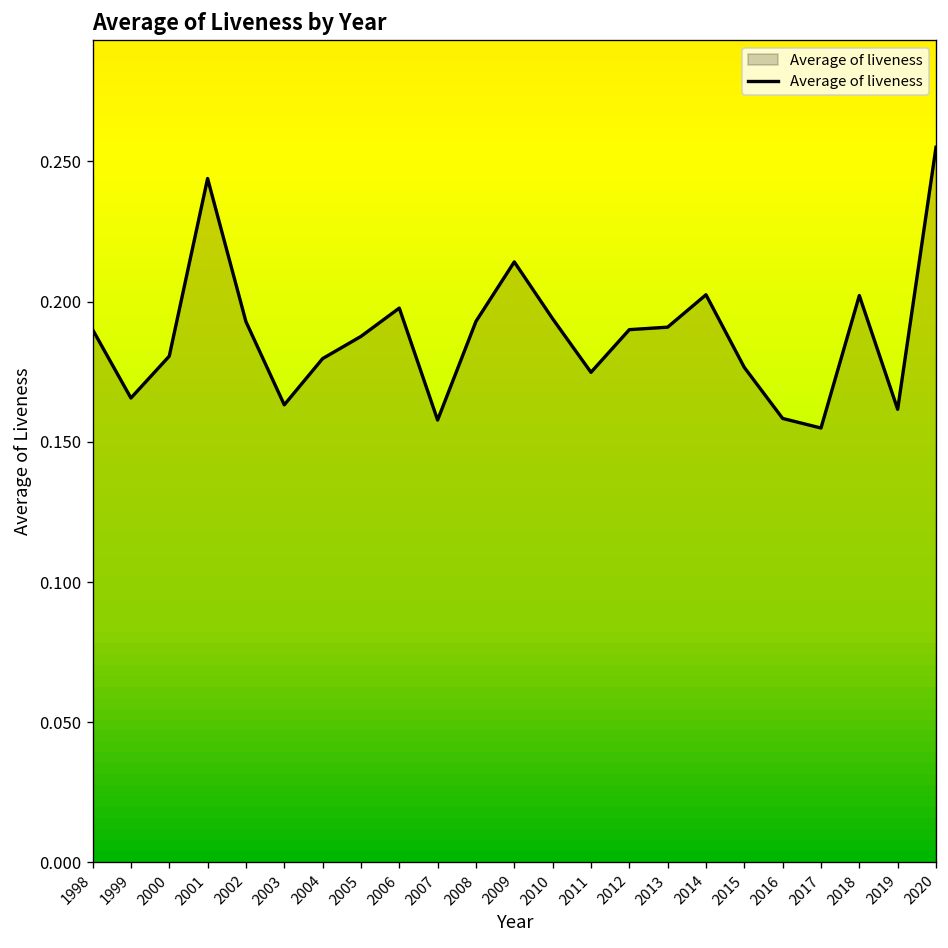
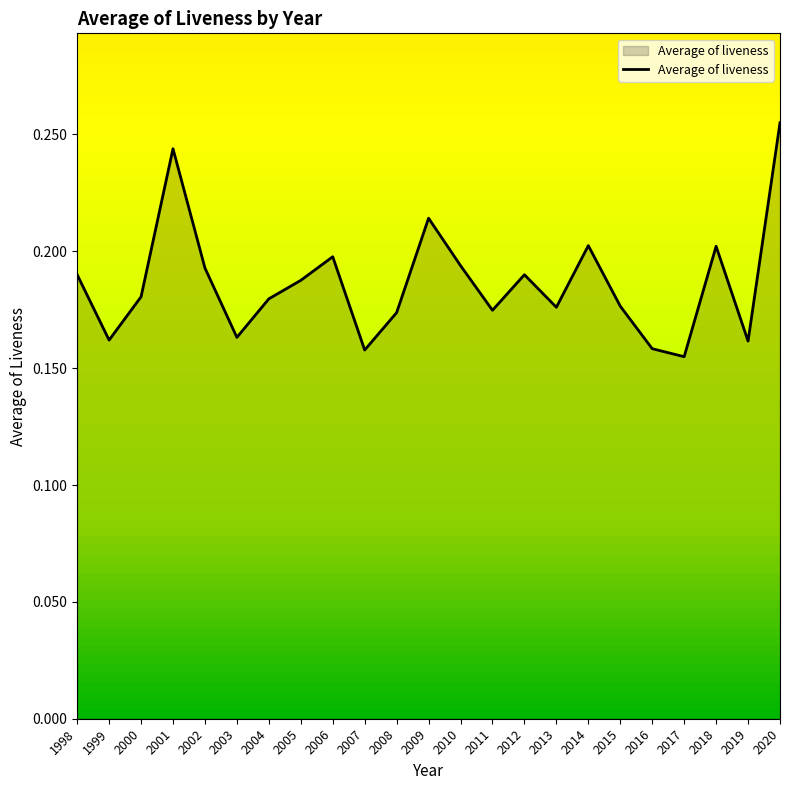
  {
    "1998": 0.190,
-   "1999": 0.166,
+   "1999": 0.162,
    "2000": 0.181,
    "2001": 0.244,
    "2002": 0.193,
    "2003": 0.163,
    "2004": 0.180,
    "2005": 0.188,
    "2006": 0.198,
    "2007": 0.158,
-   "2008": 0.193,
+   "2008": 0.174,
    "2009": 0.214,
    "2010": 0.194,
    "2011": 0.175,
    "2012": 0.190,
-   "2013": 0.191,
+   "2013": 0.176,
    "2014": 0.202,
    "2015": 0.177,
    "2016": 0.158,
    "2017": 0.155,
    "2018": 0.202,
    "2019": 0.162,
    "2020": 0.255
  }
